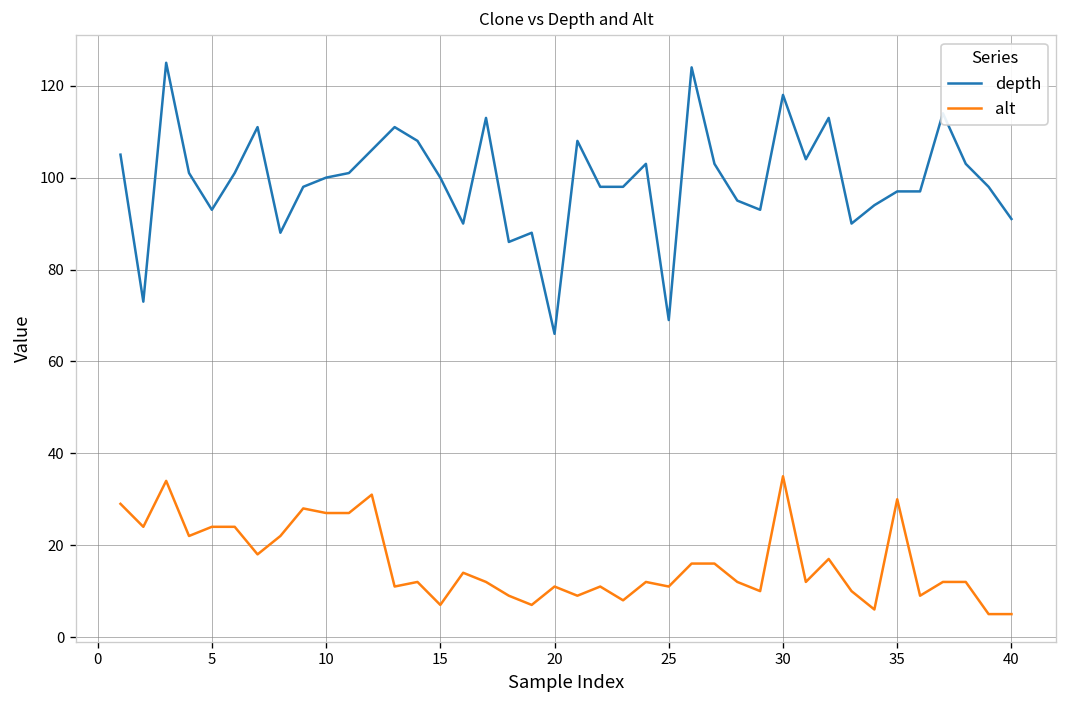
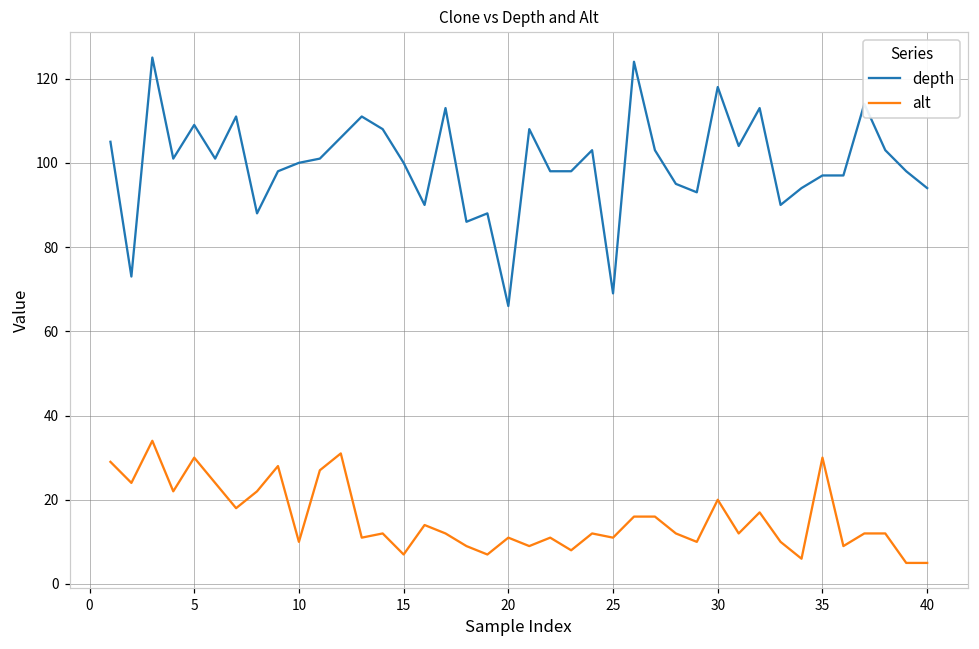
  {
    "depth": {
-     "5": 93,
+     "5": 109,
      "10": 100,
      "15": 100,
      "20": 66,
      "25": 69,
      "30": 118,
      "35": 97,
-     "40": 91
+     "40": 94
    },
    "alt": {
-     "5": 24,
-     "10": 27,
+     "5": 30,
+     "10": 10,
      "15": 7,
      "20": 11,
      "25": 11,
-     "30": 35,
+     "30": 20,
      "35": 30,
      "40": 5
    }
  }
